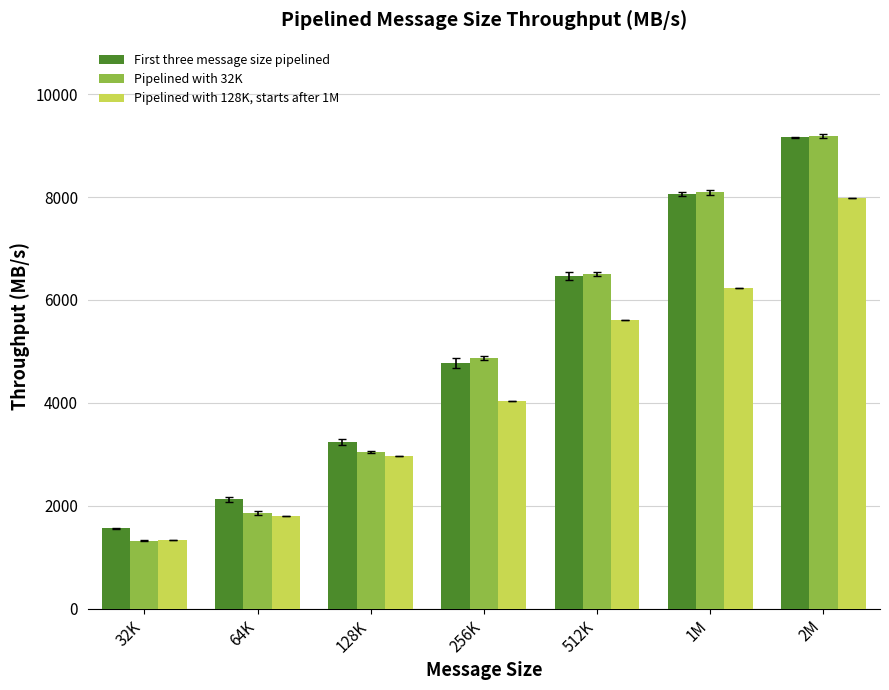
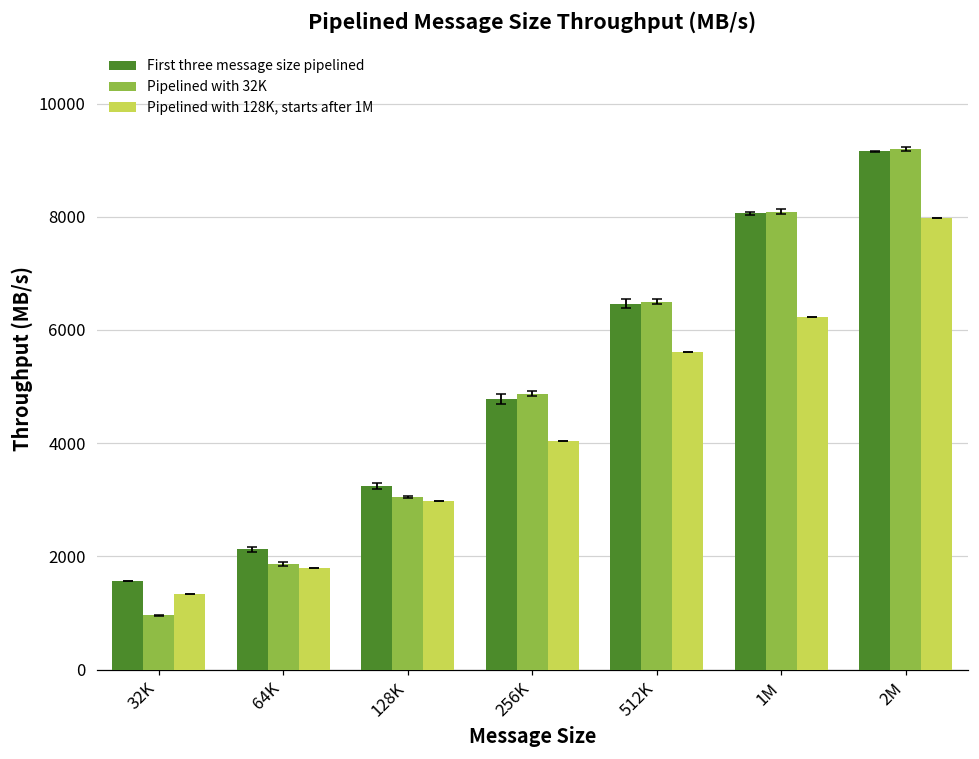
  {
    "First three message size pipelined": {
      "32K": 1600,
      "64K": 2100,
      "128K": 3200,
      "256K": 4800,
      "512K": 6500,
      "1M": 8100,
      "2M": 9200
    },
    "Pipelined with 32K": {
-     "32K": 1300,
+     "32K": 1000,
      "64K": 1900,
      "128K": 3000,
      "256K": 4900,
      "512K": 6500,
      "1M": 8100,
      "2M": 9200
    },
    "Pipelined with 128K, starts after 1M": {
      "32K": 1300,
      "64K": 1800,
      "128K": 3000,
      "256K": 4000,
      "512K": 5600,
      "1M": 6200,
      "2M": 8000
    }
  }
